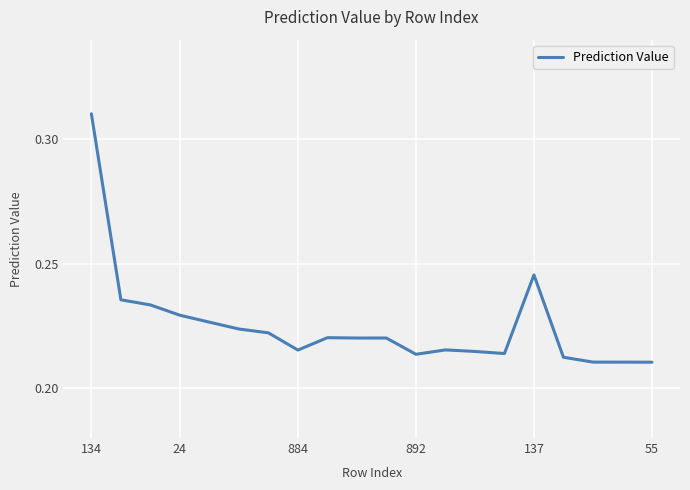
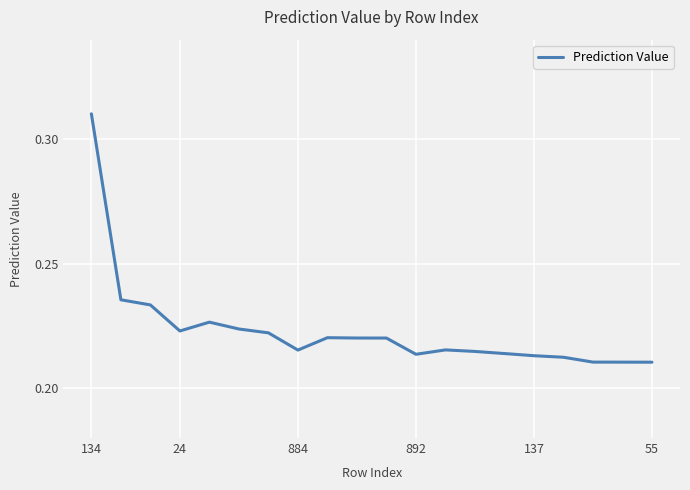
  {
    "134": 0.310,
-   "24": 0.229,
+   "24": 0.223,
    "884": 0.215,
    "892": 0.214,
-   "137": 0.246,
+   "137": 0.213,
    "55": 0.210
  }
